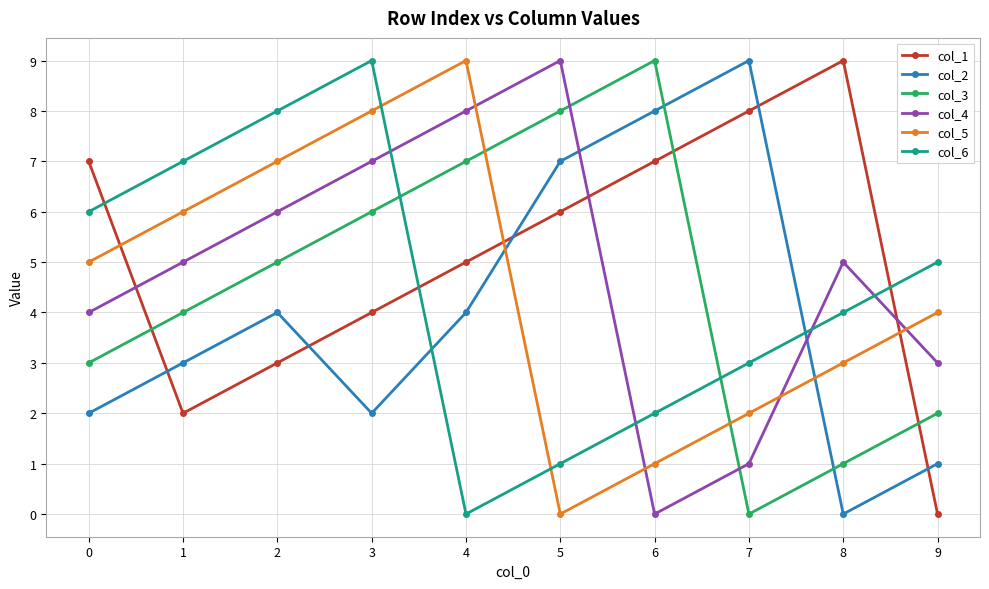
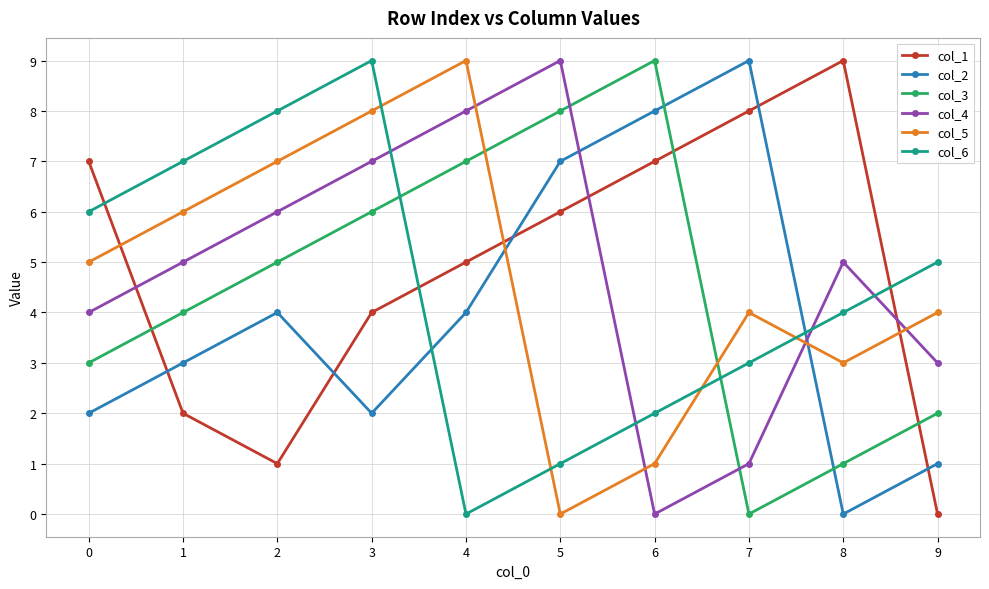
  {
    "col_1": {
      "0": 7,
      "1": 2,
-     "2": 3,
+     "2": 1,
      "3": 4,
      "4": 5,
      "5": 6,
      "6": 7,
      "7": 8,
      "8": 9,
      "9": 0
    },
    "col_2": {
      "0": 2,
      "1": 3,
      "2": 4,
      "3": 2,
      "4": 4,
      "5": 7,
      "6": 8,
      "7": 9,
      "8": 0,
      "9": 1
    },
    "col_4": {
      "0": 4,
      "1": 5,
      "2": 6,
      "3": 7,
      "4": 8,
      "5": 9,
      "6": 0,
      "7": 1,
      "8": 5,
      "9": 3
    },
    "col_5": {
      "0": 5,
      "1": 6,
      "2": 7,
      "3": 8,
      "4": 9,
      "5": 0,
      "6": 1,
-     "7": 2,
+     "7": 4,
      "8": 3,
      "9": 4
    }
  }
